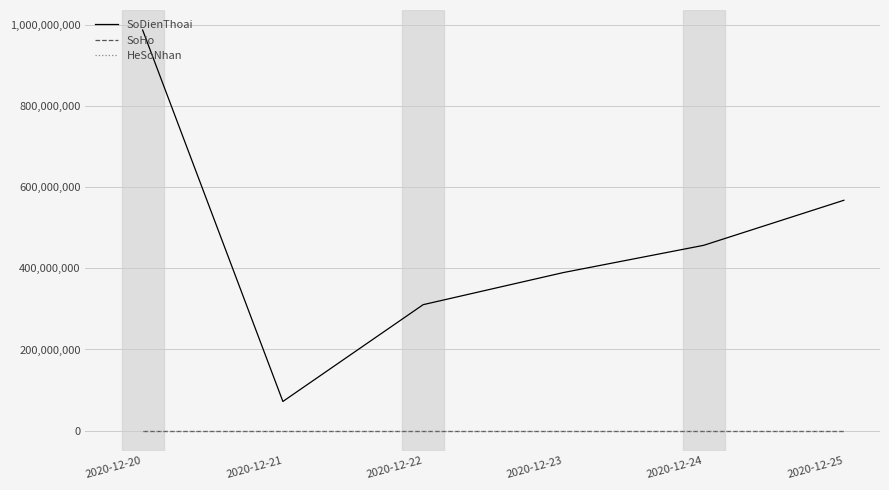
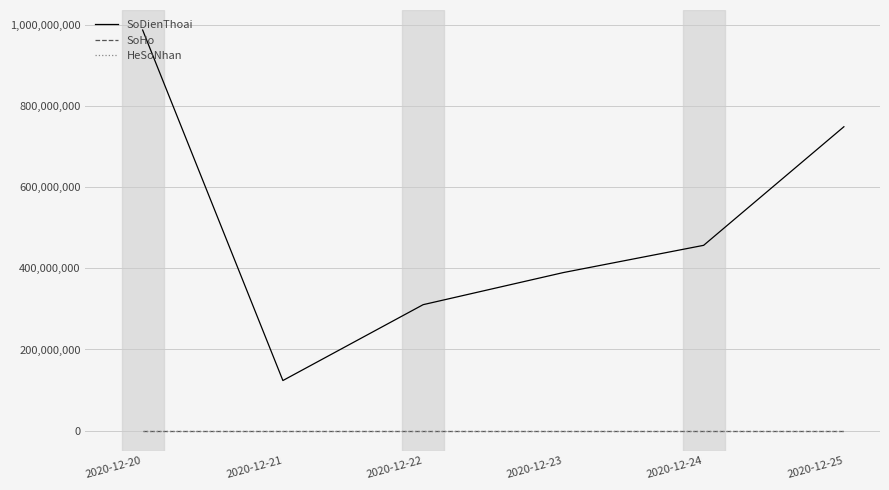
  {
    "SoDienThoai": {
      "2020-12-20": "990,000,000",
-     "2020-12-21": "70,000,000",
+     "2020-12-21": "120,000,000",
      "2020-12-22": "310,000,000",
      "2020-12-23": "390,000,000",
      "2020-12-24": "460,000,000",
-     "2020-12-25": "570,000,000"
+     "2020-12-25": "750,000,000"
    },
    "HeSoNhan": {
      "2020-12-20": "0",
      "2020-12-21": "0",
      "2020-12-22": "0",
      "2020-12-23": "0",
      "2020-12-24": "0",
      "2020-12-25": "0"
    }
  }
